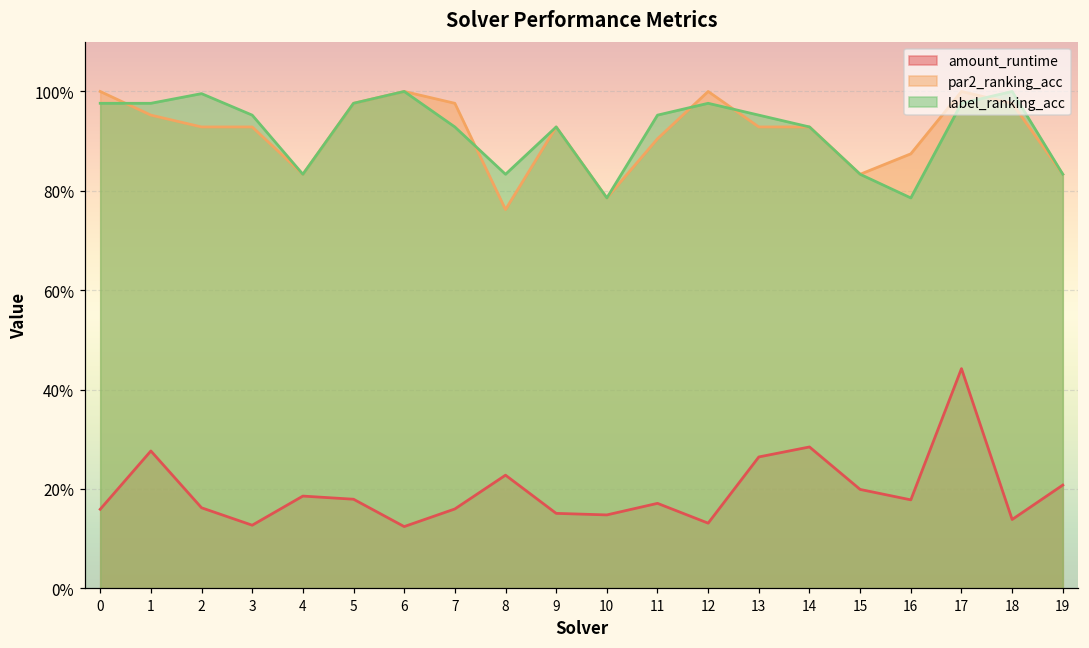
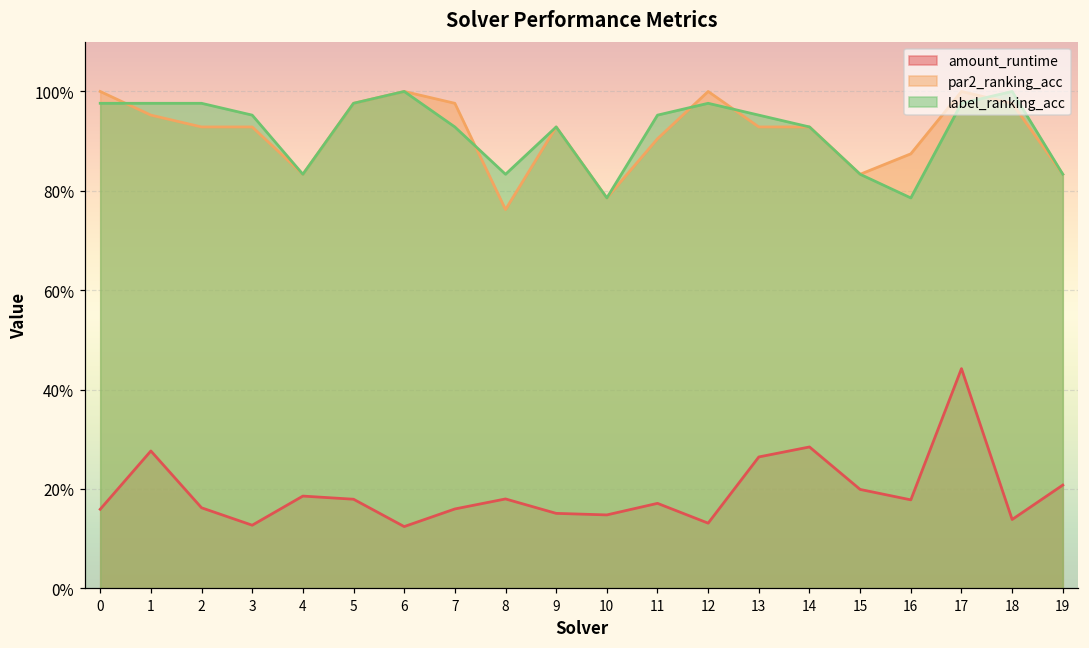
  {
    "amount_runtime": {
      "0": "16%",
      "1": "28%",
      "2": "16%",
      "3": "13%",
      "4": "19%",
      "5": "18%",
      "6": "12%",
      "7": "16%",
-     "8": "23%",
+     "8": "18%",
      "9": "15%",
      "10": "15%",
      "11": "17%",
      "12": "13%",
      "13": "26%",
      "14": "28%",
      "15": "20%",
      "16": "18%",
      "17": "44%",
      "18": "14%",
      "19": "21%"
    },
    "par2_ranking_acc": {
      "0": "100%",
      "1": "95%",
      "2": "93%",
      "3": "93%",
      "7": "98%",
      "8": "76%",
      "11": "90%",
      "12": "100%",
      "13": "93%",
      "16": "87%"
    },
    "label_ranking_acc": {
      "0": "98%",
      "1": "98%",
-     "2": "100%",
+     "2": "98%",
      "3": "95%",
      "7": "93%",
      "8": "83%",
      "11": "95%",
      "12": "98%",
      "13": "95%",
      "16": "79%"
    }
  }
